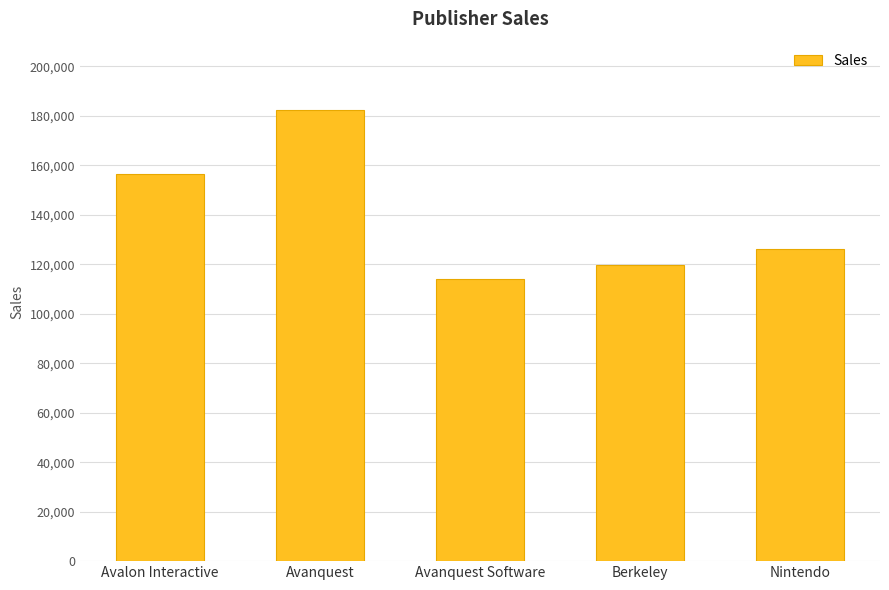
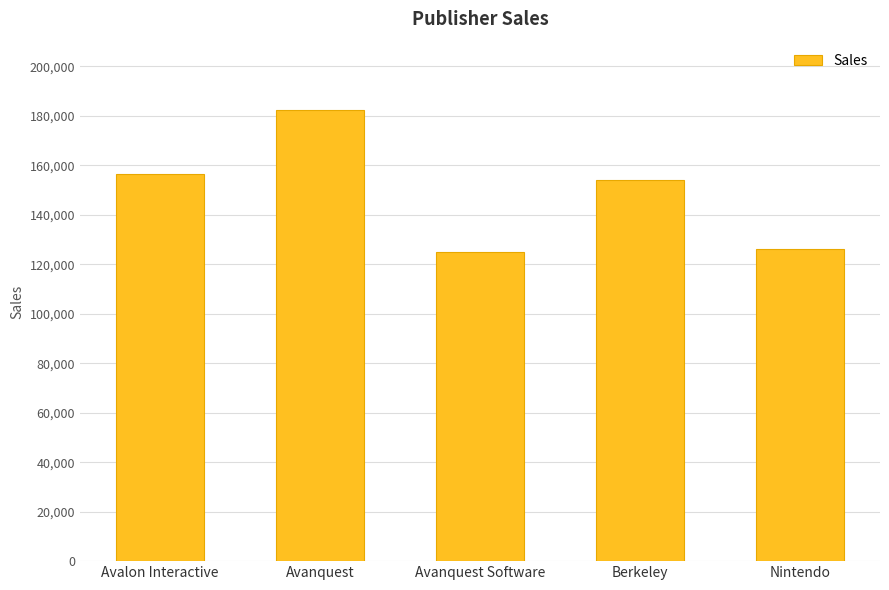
  {
    "Avalon Interactive": "157,000",
    "Avanquest": "182,000",
-   "Avanquest Software": "114,000",
-   "Berkeley": "120,000",
+   "Avanquest Software": "125,000",
+   "Berkeley": "154,000",
    "Nintendo": "126,000"
  }
